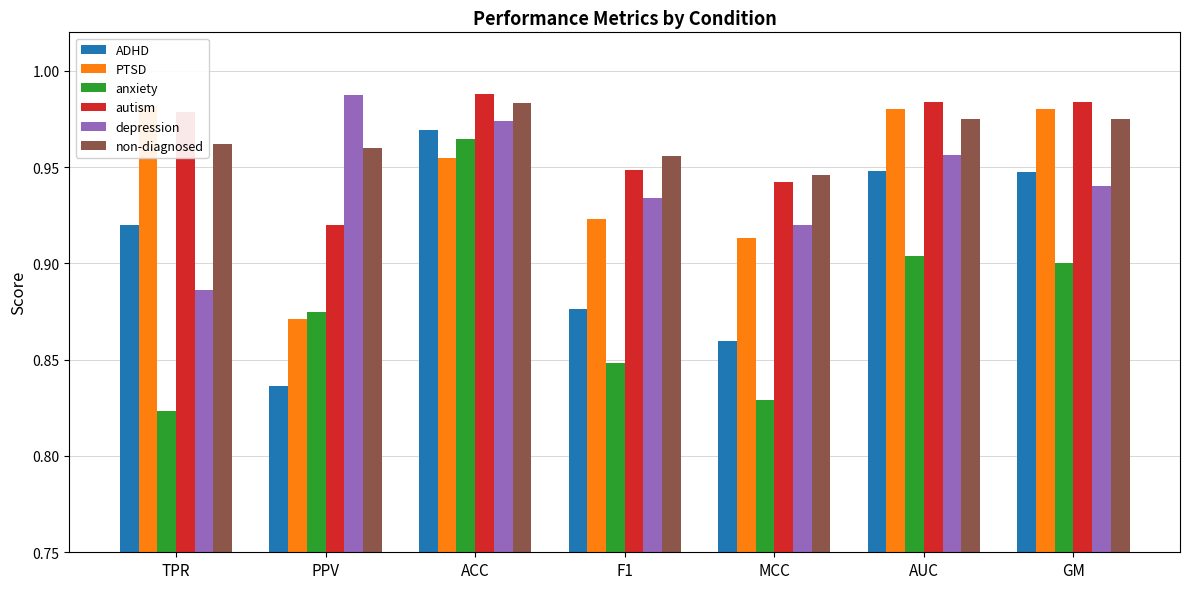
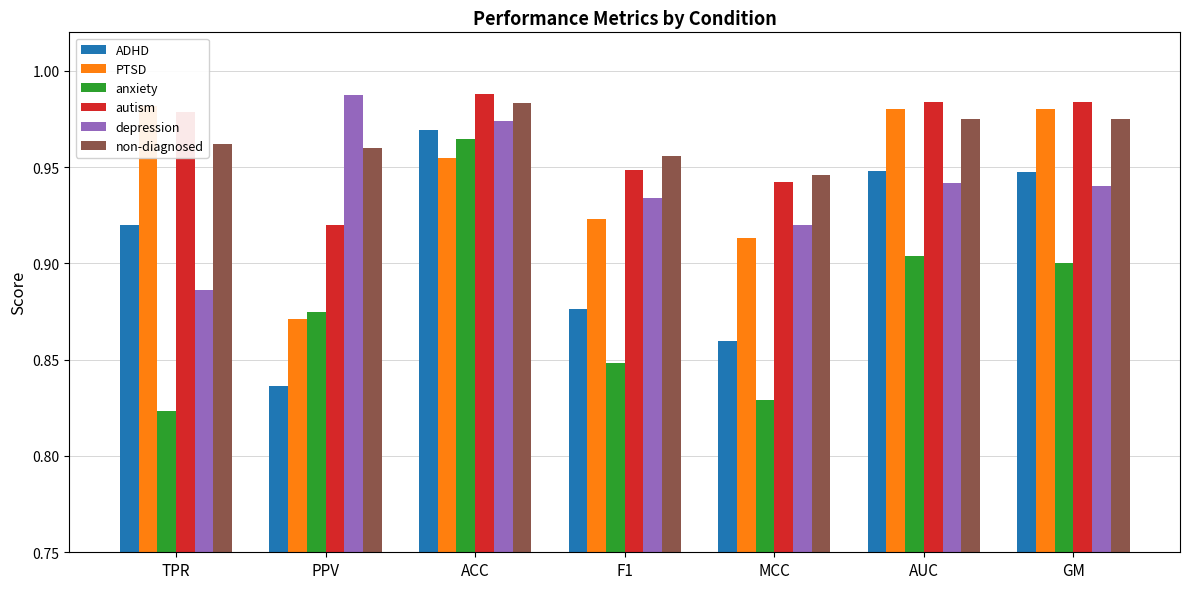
  {
    "ADHD": {
      "TPR": 0.920,
      "PPV": 0.836,
      "ACC": 0.969,
      "F1": 0.876,
      "MCC": 0.860,
      "AUC": 0.948,
      "GM": 0.947
    },
    "PTSD": {
      "PPV": 0.871,
      "ACC": 0.955,
      "F1": 0.923,
      "MCC": 0.913,
      "AUC": 0.980,
      "GM": 0.980
    },
    "anxiety": {
      "TPR": 0.824,
      "PPV": 0.875,
      "ACC": 0.964,
      "F1": 0.848,
      "MCC": 0.829,
      "AUC": 0.904,
      "GM": 0.900
    },
    "autism": {
      "PPV": 0.920,
      "ACC": 0.988,
      "F1": 0.948,
      "MCC": 0.942,
      "AUC": 0.984,
      "GM": 0.984
    },
    "depression": {
      "TPR": 0.886,
      "PPV": 0.987,
      "ACC": 0.974,
      "F1": 0.934,
      "MCC": 0.920,
-     "AUC": 0.956,
+     "AUC": 0.942,
      "GM": 0.940
    },
    "non-diagnosed": {
      "TPR": 0.962,
      "PPV": 0.960,
      "ACC": 0.983,
      "F1": 0.956,
      "MCC": 0.946,
      "AUC": 0.975,
      "GM": 0.975
    }
  }
